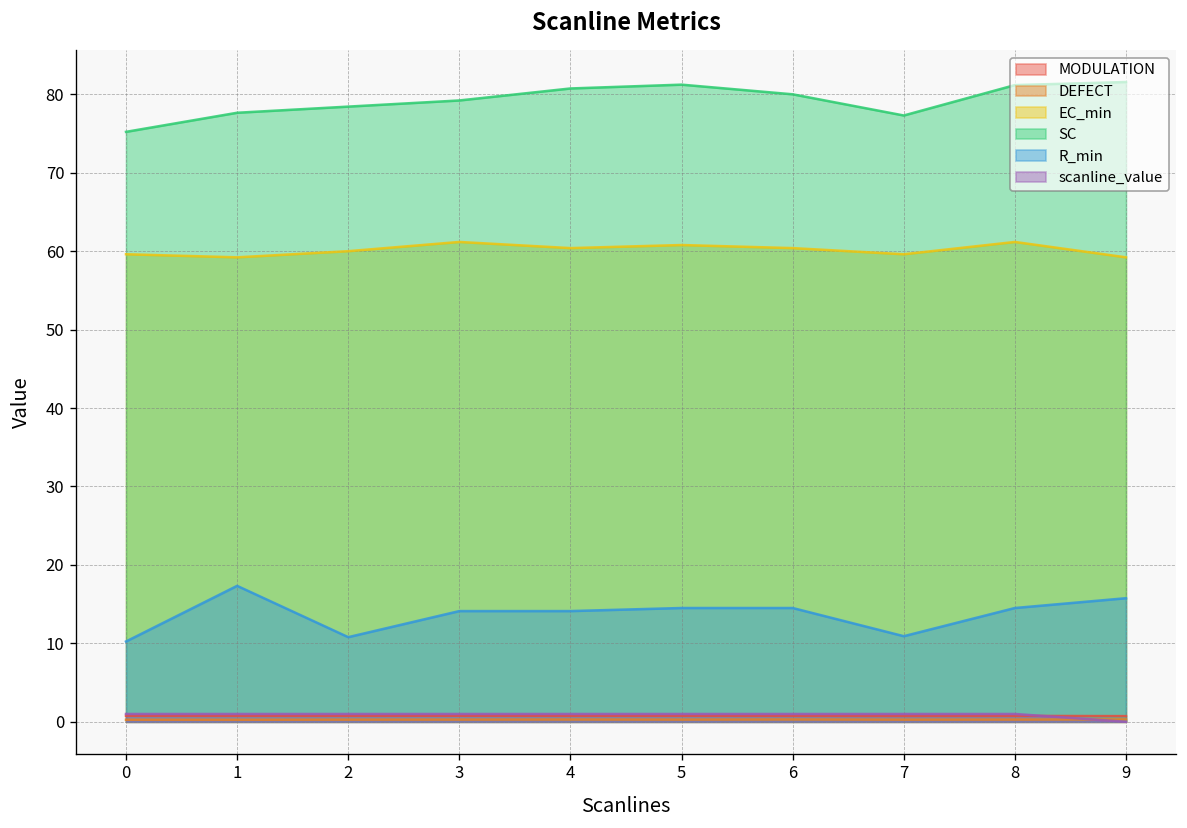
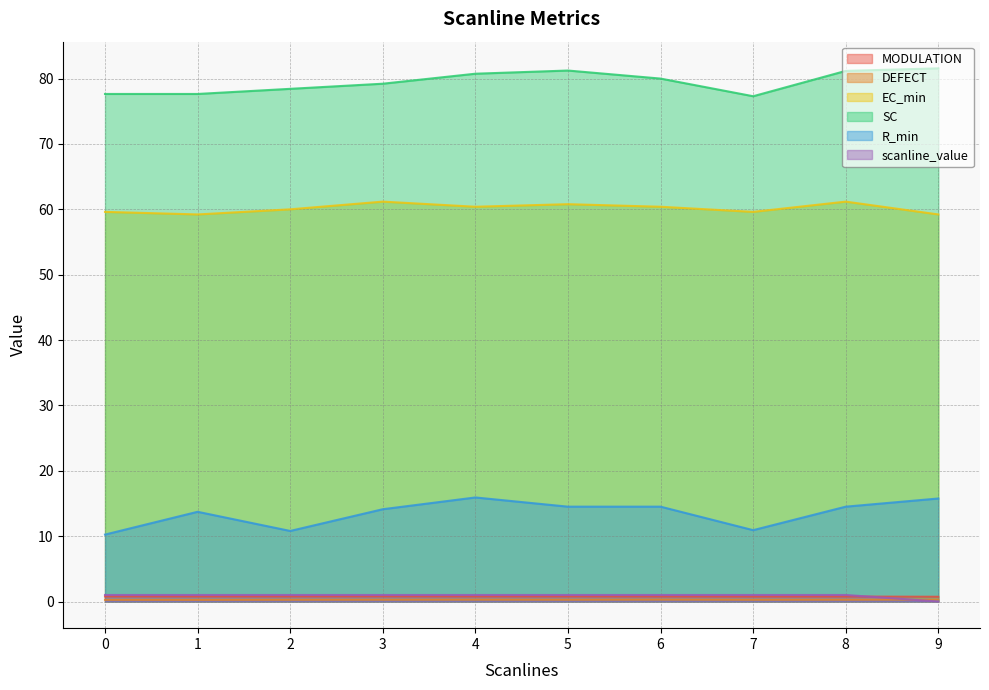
  {
    "SC": {
-     "0": 75,
+     "0": 78,
      "1": 78,
      "2": 78,
      "3": 79,
      "4": 81,
      "5": 81,
      "6": 80,
      "7": 77
    },
    "R_min": {
      "0": 10,
-     "1": 17,
+     "1": 14,
      "2": 11,
      "3": 14,
-     "4": 14,
+     "4": 16,
      "5": 15,
      "6": 15,
      "7": 11,
      "8": 15,
      "9": 16
    }
  }
